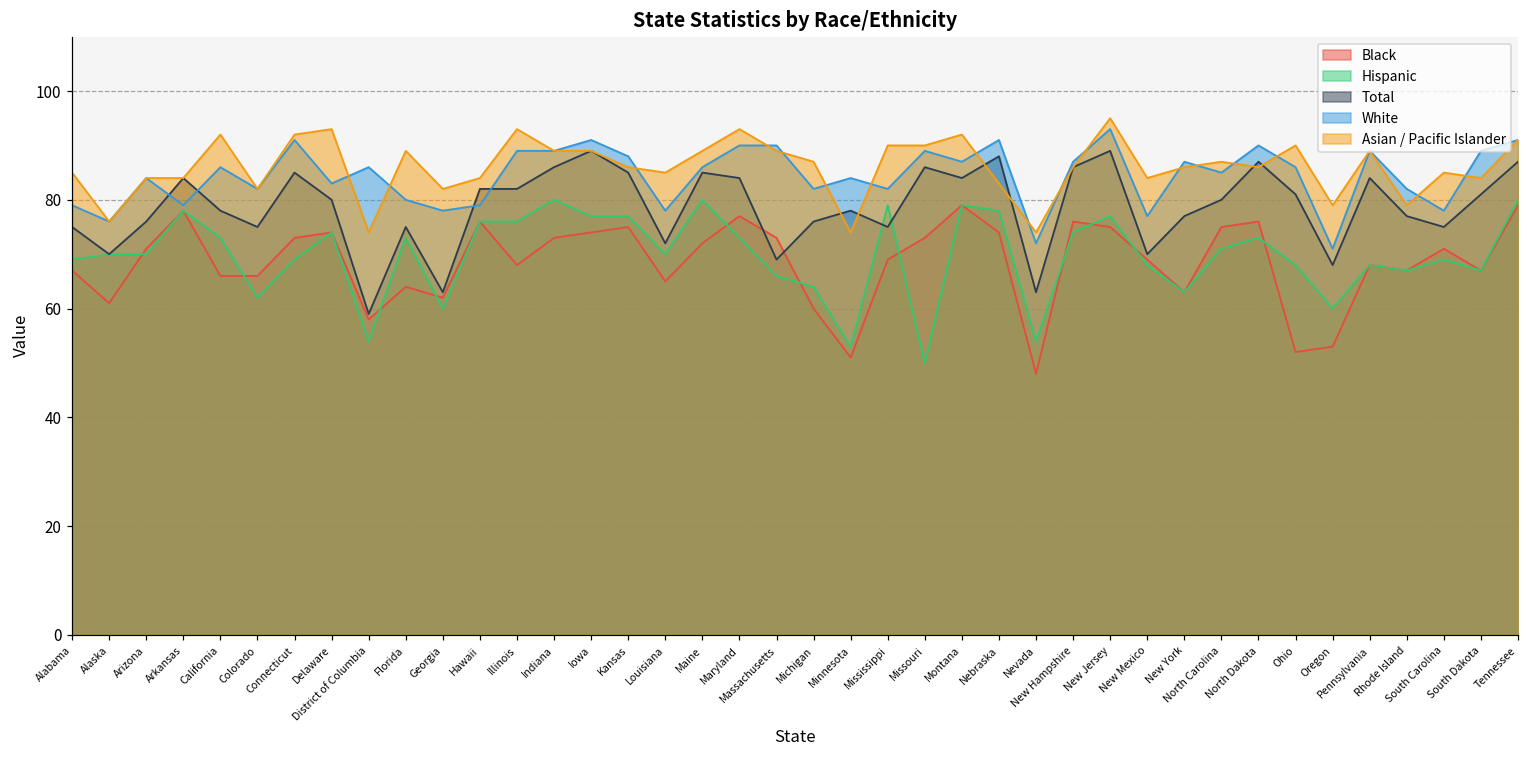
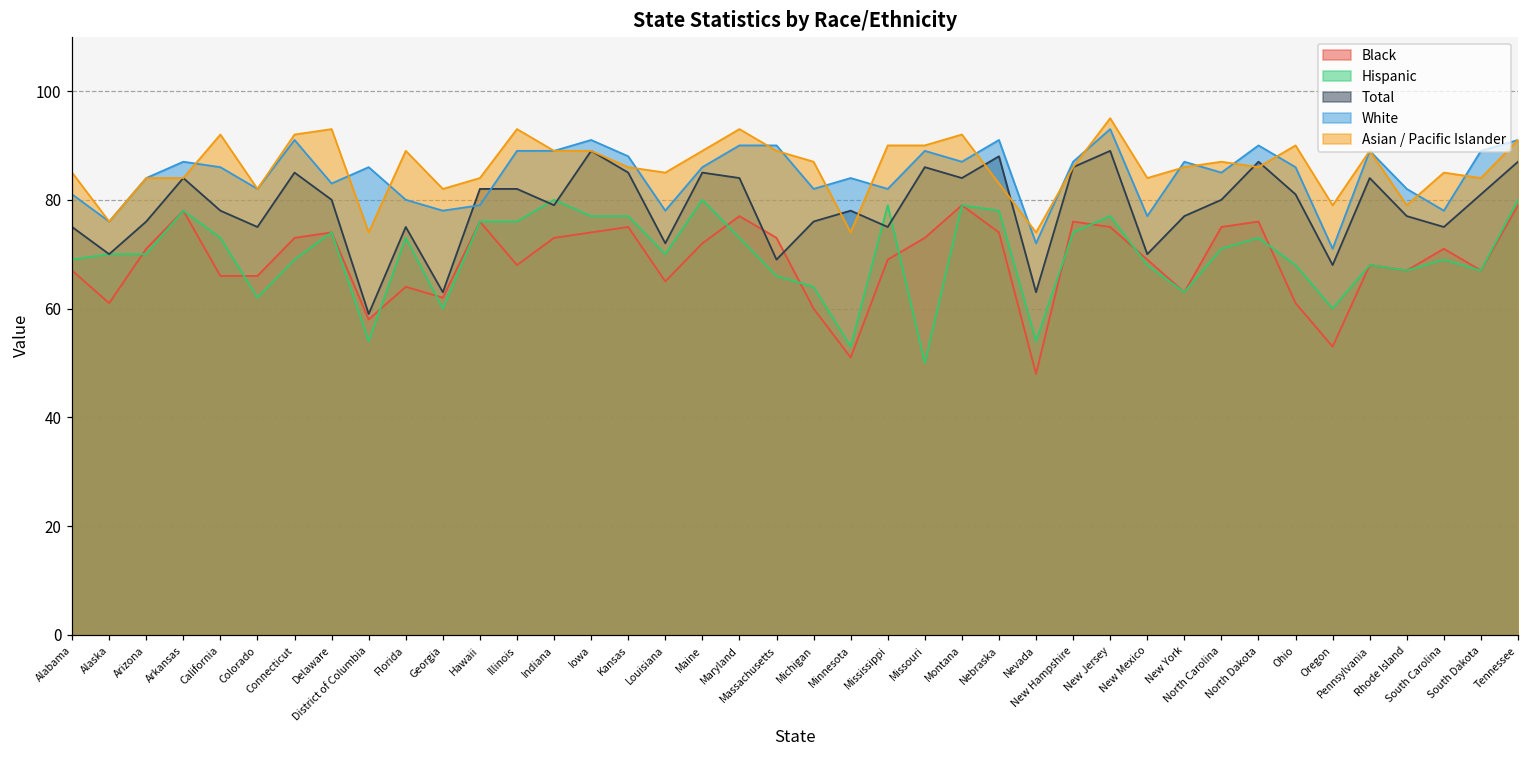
  {
    "Black": {
      "Alabama": 67,
      "Alaska": 61,
      "Arizona": 71,
      "California": 66,
      "Colorado": 66,
      "Connecticut": 73,
      "District of Columbia": 58,
      "Florida": 64,
      "Georgia": 62,
      "Illinois": 68,
      "Indiana": 73,
      "Iowa": 74,
      "Kansas": 75,
      "Louisiana": 65,
      "Maine": 72,
      "Maryland": 77,
      "Massachusetts": 73,
      "Michigan": 60,
      "Minnesota": 51,
      "Mississippi": 69,
      "Missouri": 73,
      "Nebraska": 74,
      "Nevada": 48,
      "New Hampshire": 76,
      "New Jersey": 75,
      "New Mexico": 69,
      "North Carolina": 75,
      "North Dakota": 76,
-     "Ohio": 52,
+     "Ohio": 61,
      "Oregon": 53,
      "South Carolina": 71,
      "Tennessee": 79
    },
    "Hispanic": {
      "Alabama": 69,
      "Arizona": 70,
      "California": 73,
      "Colorado": 62,
      "Connecticut": 69,
      "District of Columbia": 54,
      "Florida": 73,
      "Georgia": 60,
      "Illinois": 76,
      "Indiana": 80,
      "Iowa": 77,
      "Kansas": 77,
      "Louisiana": 70,
      "Maine": 80,
      "Maryland": 73,
      "Massachusetts": 66,
      "Michigan": 64,
      "Minnesota": 53,
      "Mississippi": 79,
      "Missouri": 50,
      "Nebraska": 78,
      "Nevada": 54,
      "New Hampshire": 74,
      "New Jersey": 77,
      "New Mexico": 68,
      "North Carolina": 71,
      "North Dakota": 73,
      "Ohio": 68,
      "Oregon": 60,
      "South Carolina": 69,
      "Tennessee": 80
    },
    "Total": {
      "Alabama": 75,
      "Arizona": 76,
      "California": 78,
      "Colorado": 75,
      "Connecticut": 85,
      "Delaware": 80,
      "District of Columbia": 59,
      "Florida": 75,
      "Georgia": 63,
      "Hawaii": 82,
      "Illinois": 82,
-     "Indiana": 86,
+     "Indiana": 79,
      "Kansas": 85,
      "Louisiana": 72,
      "Maine": 85,
      "Maryland": 84,
      "Massachusetts": 69,
      "Michigan": 76,
      "Minnesota": 78,
      "Mississippi": 75,
      "Missouri": 86,
      "Montana": 84,
      "Nebraska": 88,
      "Nevada": 63,
      "New Jersey": 89,
      "New Mexico": 70,
      "New York": 77,
      "North Carolina": 80,
      "North Dakota": 87,
      "Ohio": 81,
      "Oregon": 68,
      "Pennsylvania": 84,
      "Rhode Island": 77,
      "South Carolina": 75,
      "South Dakota": 81,
      "Tennessee": 87
    },
    "White": {
-     "Alabama": 79,
-     "Arkansas": 79,
+     "Alabama": 81,
+     "Arkansas": 87,
      "California": 86,
      "Connecticut": 91,
      "Delaware": 83,
      "District of Columbia": 86,
      "Florida": 80,
      "Georgia": 78,
      "Hawaii": 79,
      "Illinois": 89,
      "Iowa": 91,
      "Kansas": 88,
      "Louisiana": 78,
      "Maine": 86,
      "Maryland": 90,
      "Massachusetts": 90,
      "Michigan": 82,
      "Minnesota": 84,
      "Mississippi": 82,
      "Missouri": 89,
      "Montana": 87,
      "Nebraska": 91,
      "Nevada": 72,
      "New Hampshire": 87,
      "New Jersey": 93,
      "New Mexico": 77,
      "New York": 87,
      "North Carolina": 85,
      "North Dakota": 90,
      "Ohio": 86,
      "Oregon": 71,
      "Rhode Island": 82,
      "South Carolina": 78
    },
    "Asian / Pacific Islander": {
      "Alabama": 85,
      "California": 92,
      "Connecticut": 92,
      "Delaware": 93,
      "District of Columbia": 74,
      "Florida": 89,
      "Georgia": 82,
      "Hawaii": 84,
      "Illinois": 93,
      "Kansas": 86,
      "Louisiana": 85,
      "Maine": 89,
      "Maryland": 93,
      "Massachusetts": 89,
      "Michigan": 87,
      "Minnesota": 74,
      "Mississippi": 90,
      "Missouri": 90,
      "Montana": 92,
      "Nebraska": 83,
      "Nevada": 74,
      "New Jersey": 95,
      "New Mexico": 84,
      "New York": 86,
      "North Carolina": 87,
      "North Dakota": 86,
      "Ohio": 90,
      "Oregon": 79,
      "Rhode Island": 79,
      "South Carolina": 85,
      "South Dakota": 84
    }
  }
